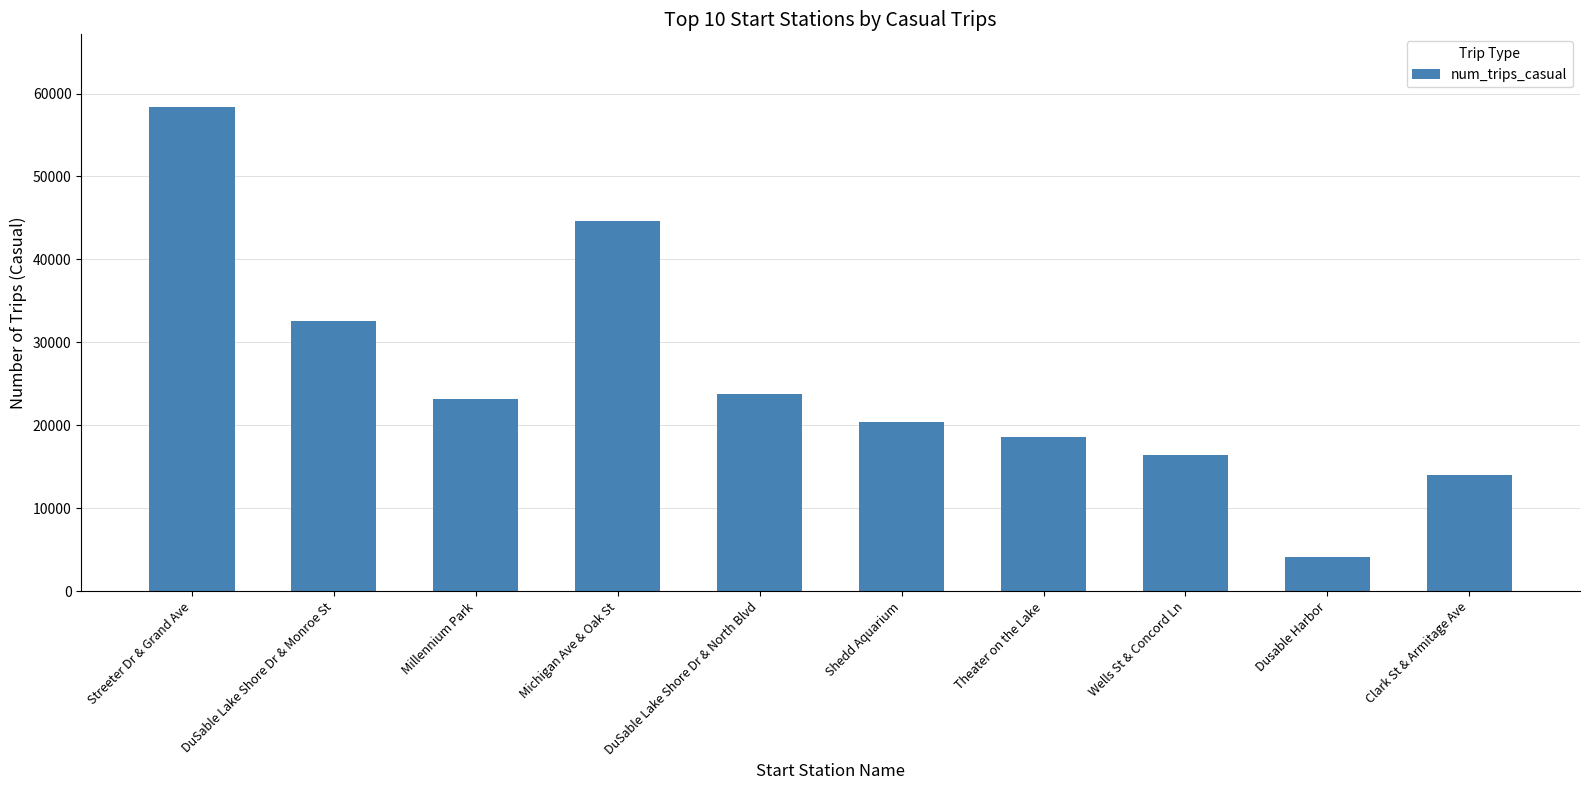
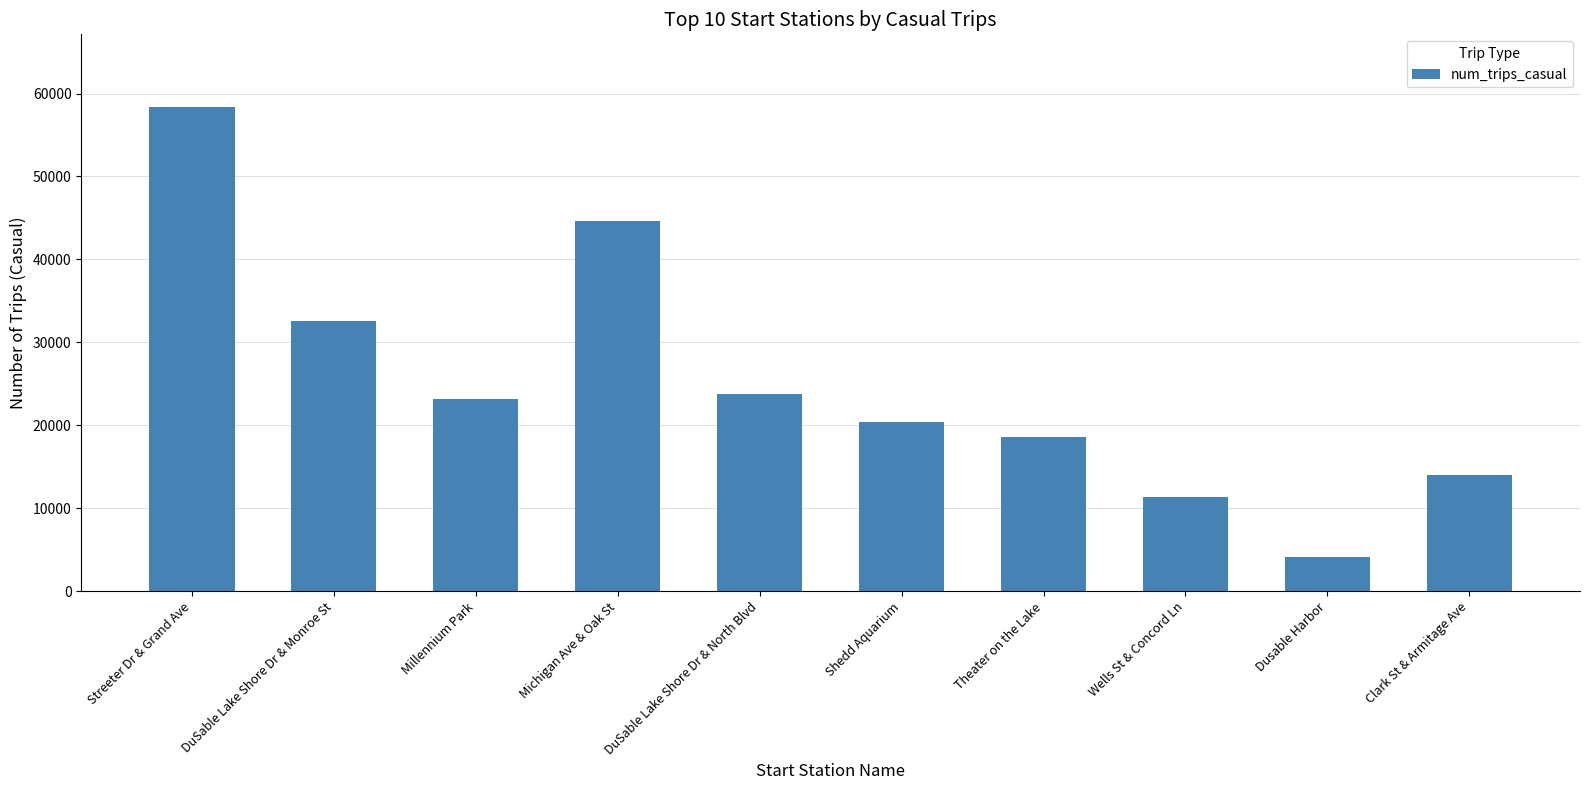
  {
    "Streeter Dr & Grand Ave": 58000,
    "DuSable Lake Shore Dr & Monroe St": 33000,
    "Millennium Park": 23000,
    "Michigan Ave & Oak St": 45000,
    "DuSable Lake Shore Dr & North Blvd": 24000,
    "Shedd Aquarium": 20000,
    "Theater on the Lake": 19000,
-   "Wells St & Concord Ln": 16000,
+   "Wells St & Concord Ln": 11000,
    "Dusable Harbor": 4000,
    "Clark St & Armitage Ave": 14000
  }
